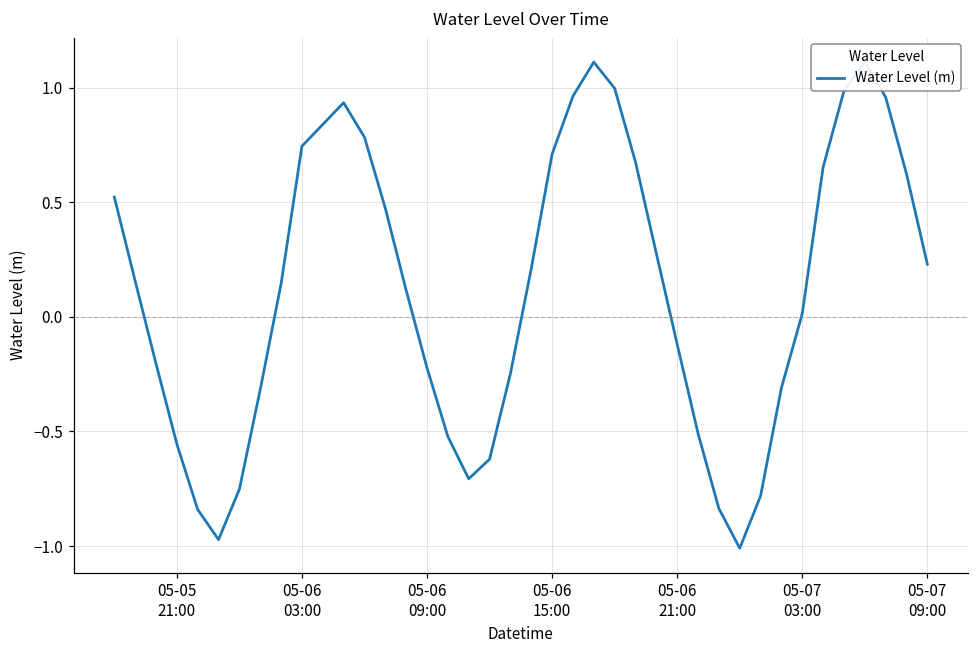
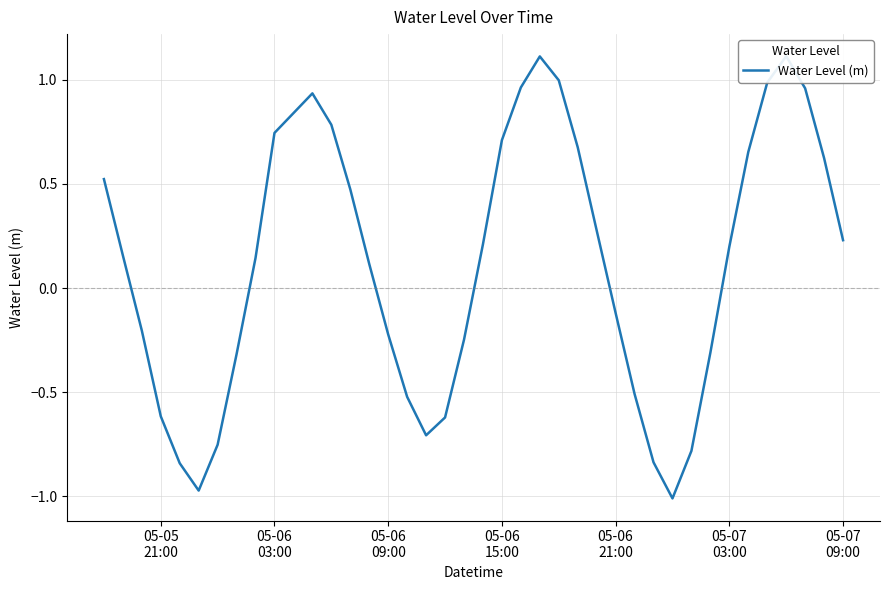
  {
-   "05-05 21:00": -0.55,
+   "05-05 21:00": -0.62,
    "05-06 03:00": 0.75,
    "05-06 09:00": -0.22,
    "05-06 15:00": 0.71,
    "05-06 21:00": -0.12,
-   "05-07 03:00": 0.01,
+   "05-07 03:00": 0.20,
    "05-07 09:00": 0.23
  }
